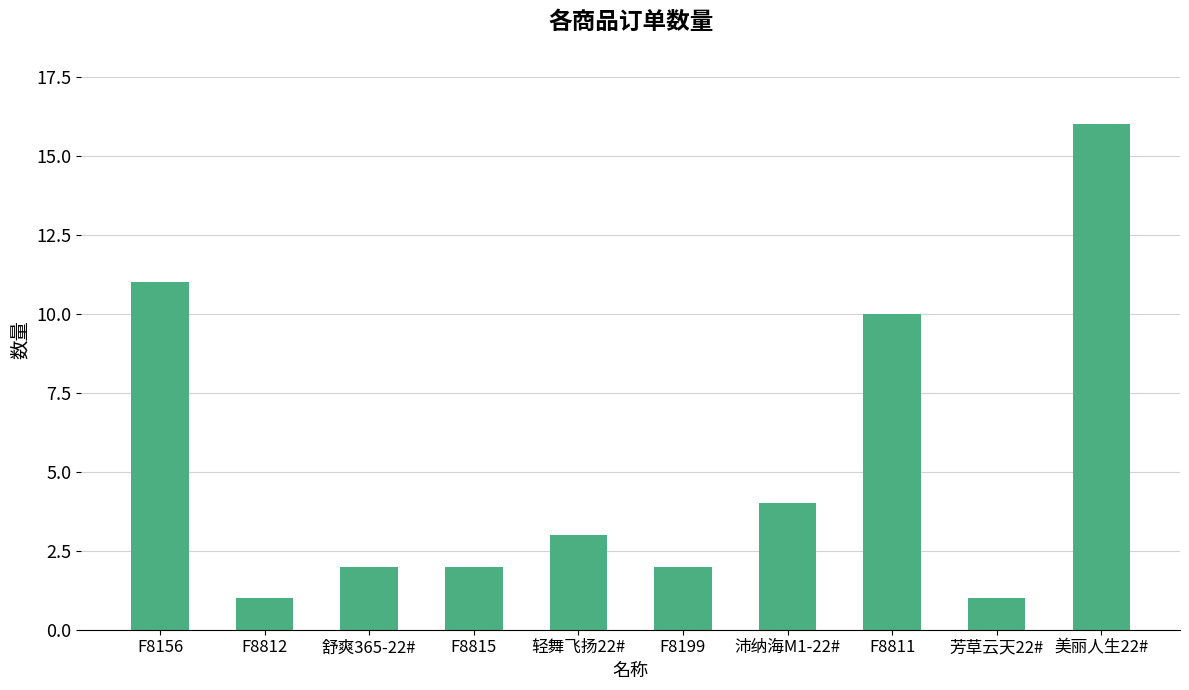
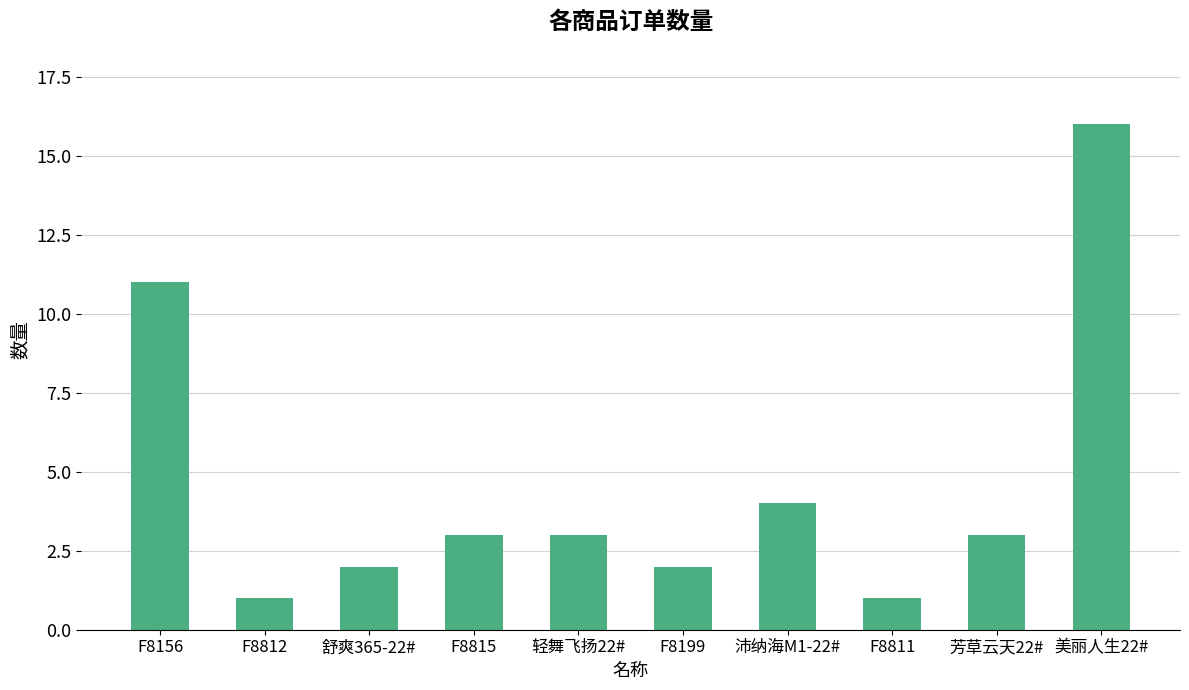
  {
    "F8156": 11,
    "F8812": 1,
    "舒爽365-22#": 2,
-   "F8815": 2,
+   "F8815": 3,
    "轻舞飞扬22#": 3,
    "F8199": 2,
    "沛纳海M1-22#": 4,
-   "F8811": 10,
-   "芳草云天22#": 1,
+   "F8811": 1,
+   "芳草云天22#": 3,
    "美丽人生22#": 16
  }
